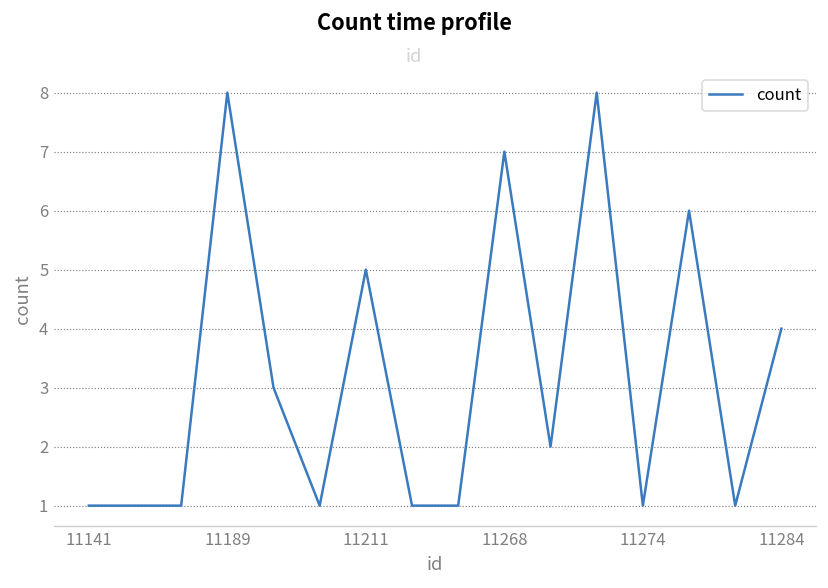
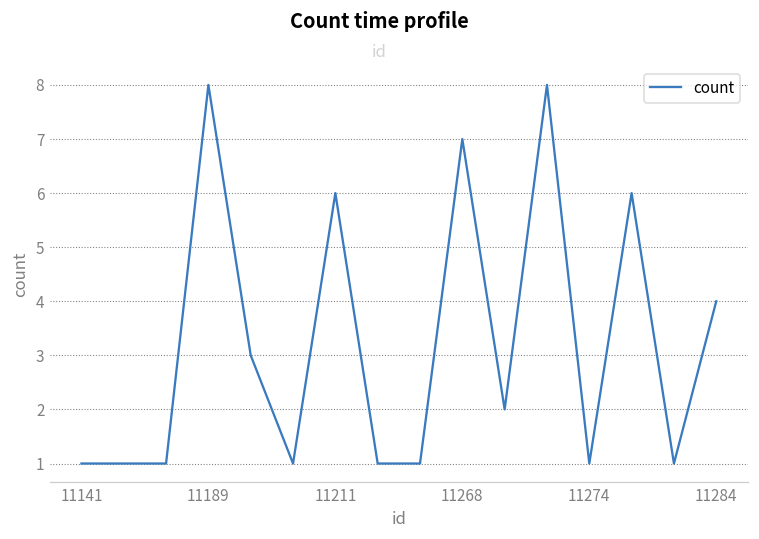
  {
    "11141": 1,
    "11189": 8,
-   "11211": 5,
+   "11211": 6,
    "11268": 7,
    "11274": 1,
    "11284": 4
  }
